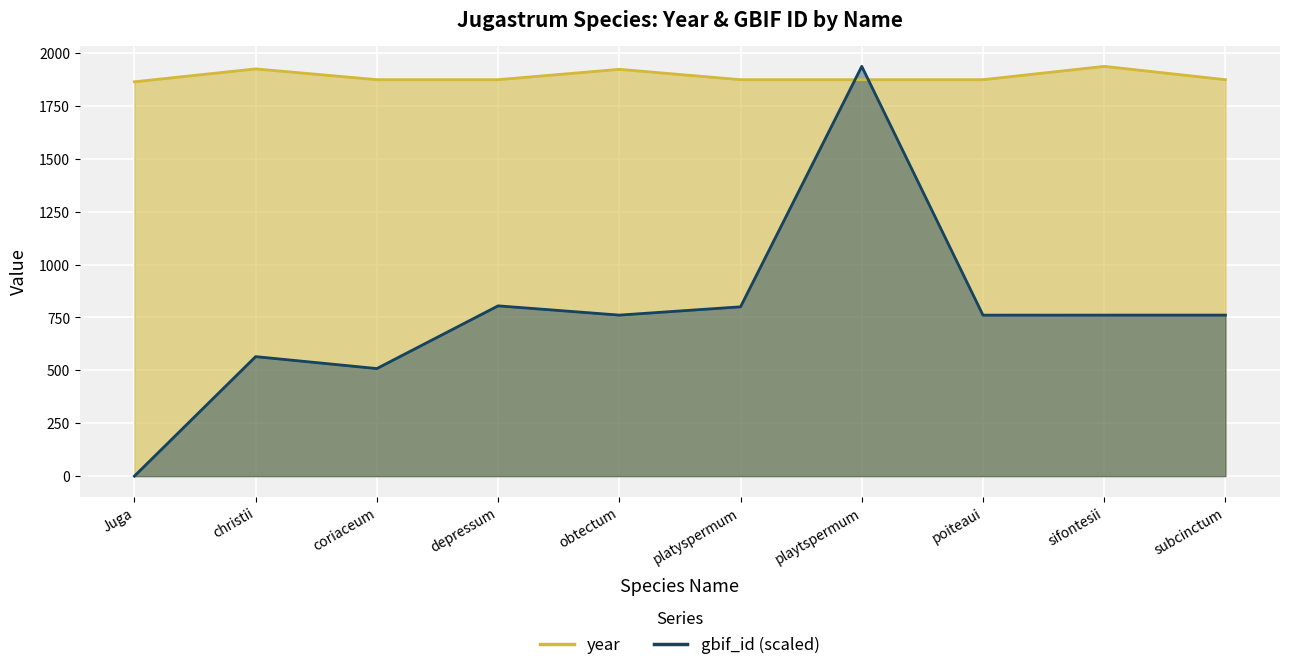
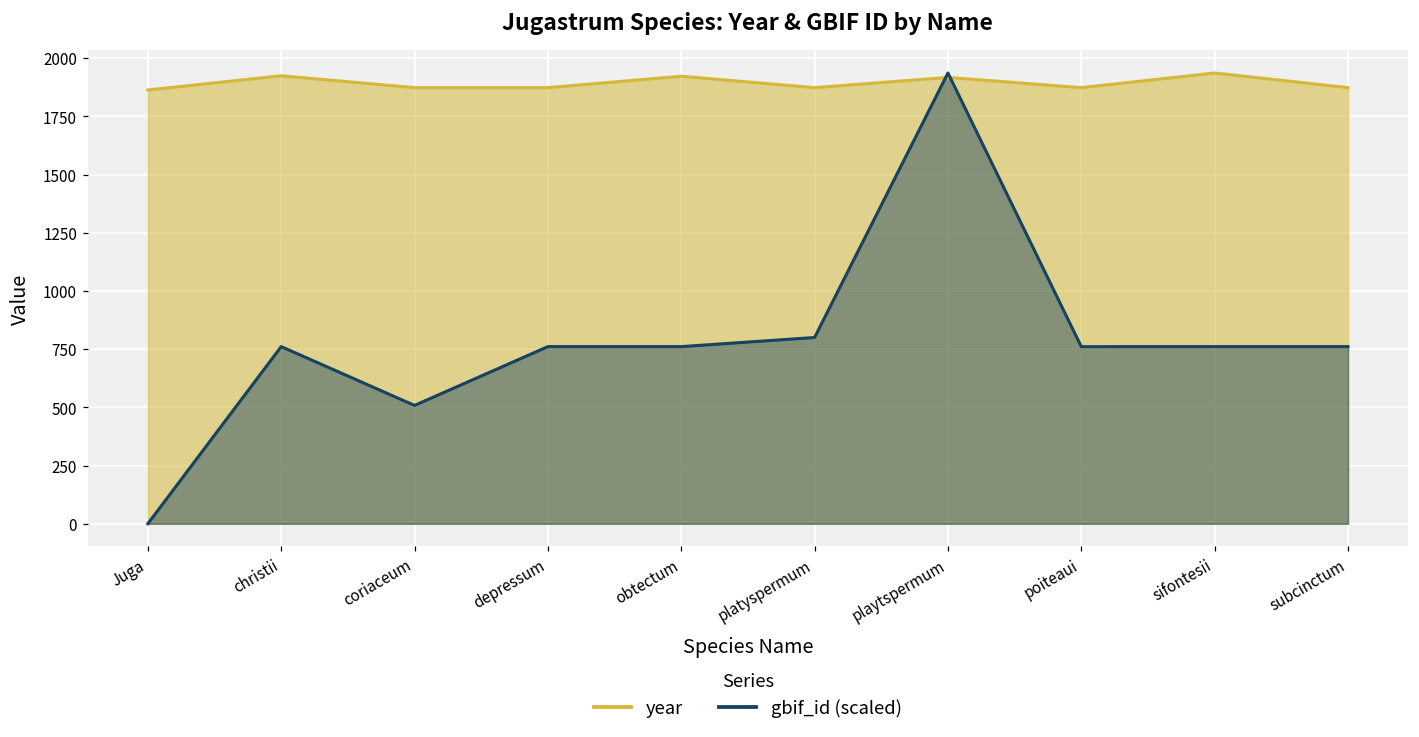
  {
    "year": {
      "Juga": 1860,
      "christii": 1930,
      "coriaceum": 1870,
      "depressum": 1870,
      "obtectum": 1920,
      "platyspermum": 1870,
-     "playtspermum": 1870,
+     "playtspermum": 1920,
      "poiteaui": 1870,
      "sifontesii": 1940,
      "subcinctum": 1870
    },
    "gbif_id (scaled)": {
      "Juga": 0,
-     "christii": 560,
+     "christii": 760,
      "coriaceum": 510,
-     "depressum": 800,
+     "depressum": 760,
      "obtectum": 760,
      "platyspermum": 800,
      "playtspermum": 1940,
      "poiteaui": 760,
      "sifontesii": 760,
      "subcinctum": 760
    }
  }
